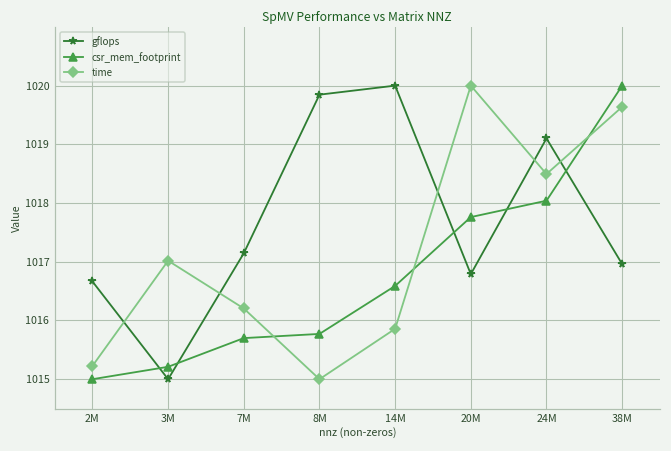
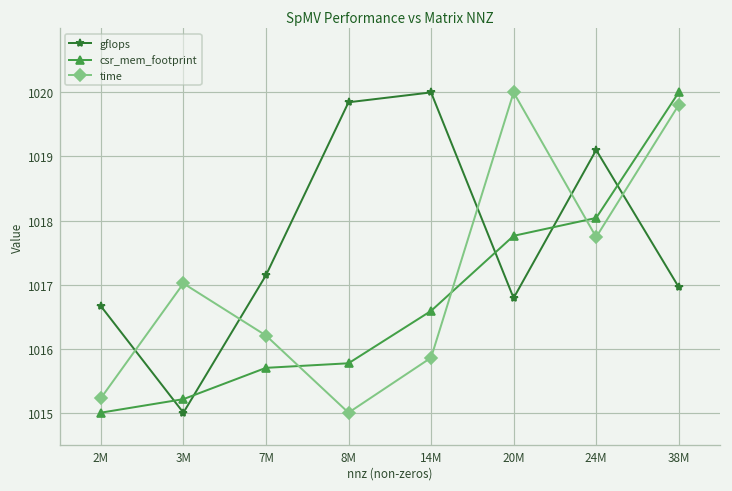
  {
    "time": {
      "2M": 1015.2,
      "3M": 1017.0,
      "7M": 1016.2,
      "8M": 1015.0,
      "14M": 1015.9,
      "20M": 1020.0,
-     "24M": 1018.5,
-     "38M": 1019.6
+     "24M": 1017.7,
+     "38M": 1019.8
    }
  }
